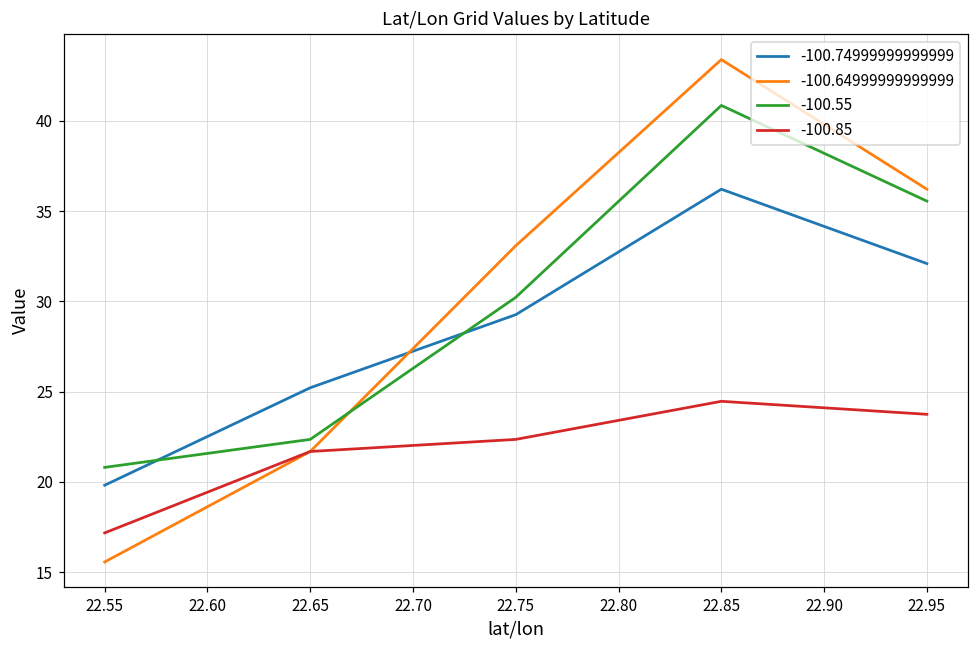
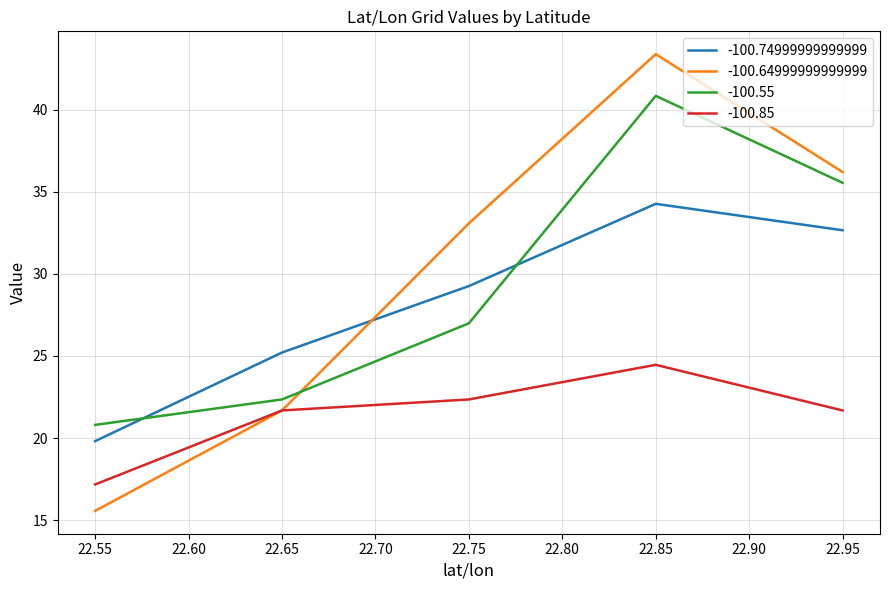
  {
    "-100.74999999999999": {
      "22.55": 19.8,
      "22.65": 25.2,
      "22.75": 29.3,
-     "22.85": 36.2,
-     "22.95": 32.1
+     "22.85": 34.3,
+     "22.95": 32.7
    },
    "-100.64999999999999": {
      "22.55": 15.6,
      "22.75": 33.1,
      "22.85": 43.4,
      "22.95": 36.2
    },
    "-100.55": {
      "22.55": 20.8,
      "22.65": 22.4,
-     "22.75": 30.2,
+     "22.75": 27.0,
      "22.85": 40.9,
      "22.95": 35.6
    },
    "-100.85": {
      "22.55": 17.2,
      "22.75": 22.4,
      "22.85": 24.5,
-     "22.95": 23.7
+     "22.95": 21.7
    }
  }
